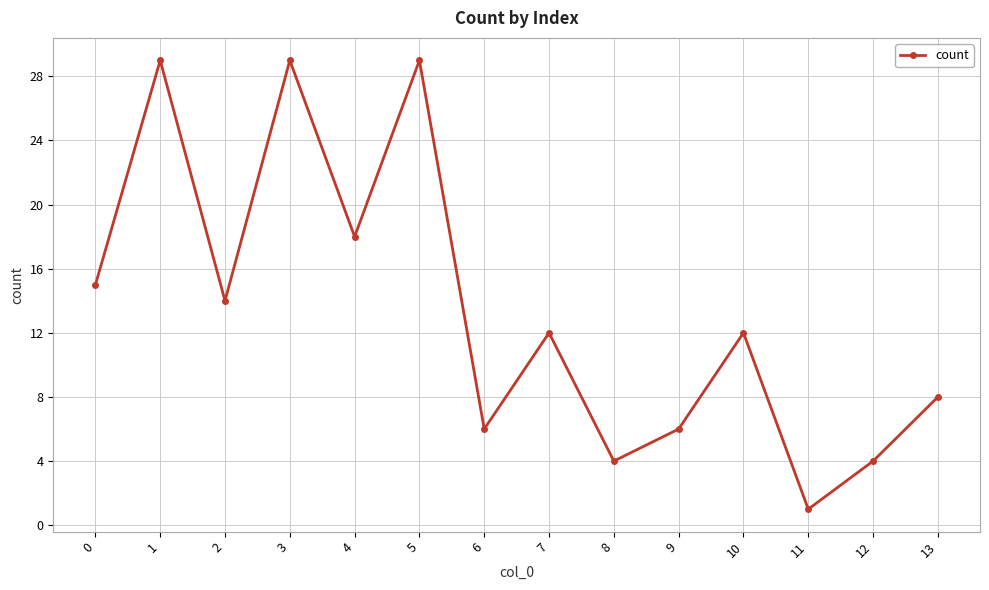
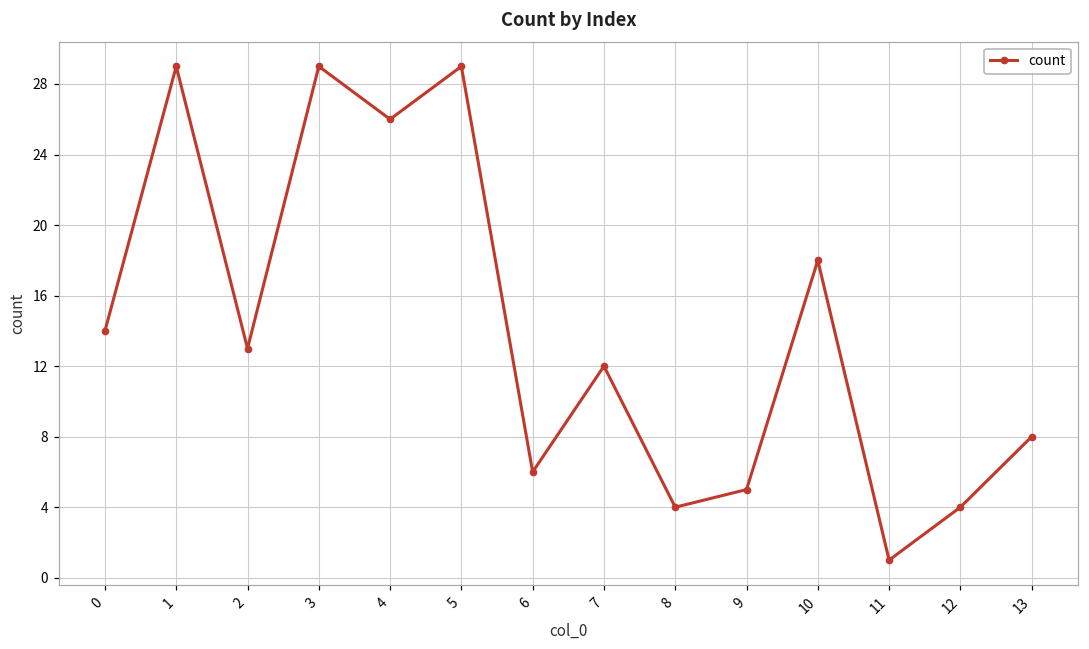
  {
-   "0": 15,
+   "0": 14,
    "1": 29,
-   "2": 14,
+   "2": 13,
    "3": 29,
-   "4": 18,
+   "4": 26,
    "5": 29,
    "6": 6,
    "7": 12,
    "8": 4,
-   "9": 6,
-   "10": 12,
+   "9": 5,
+   "10": 18,
    "11": 1,
    "12": 4,
    "13": 8
  }
